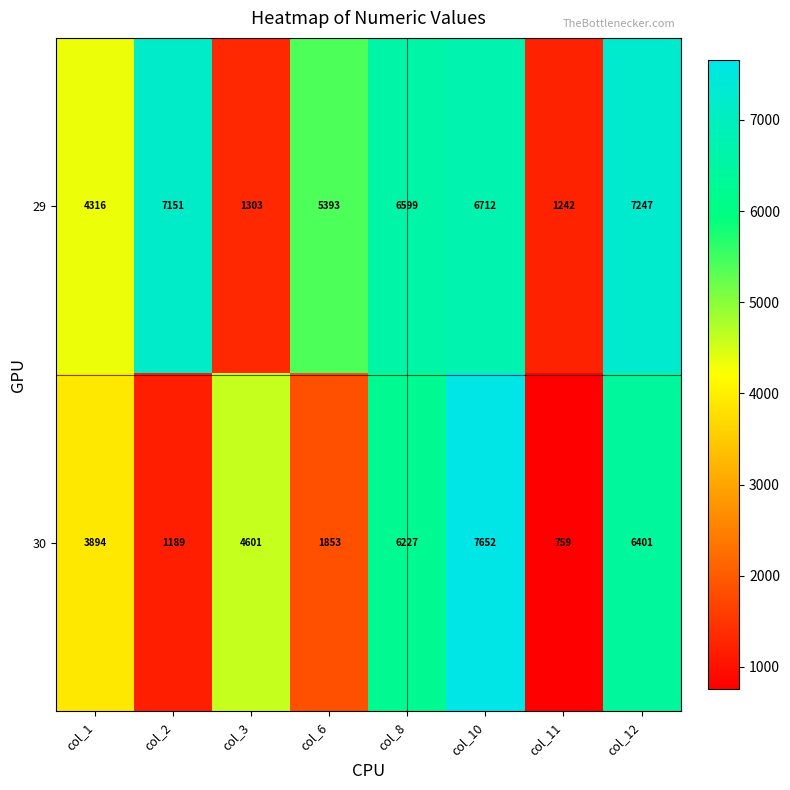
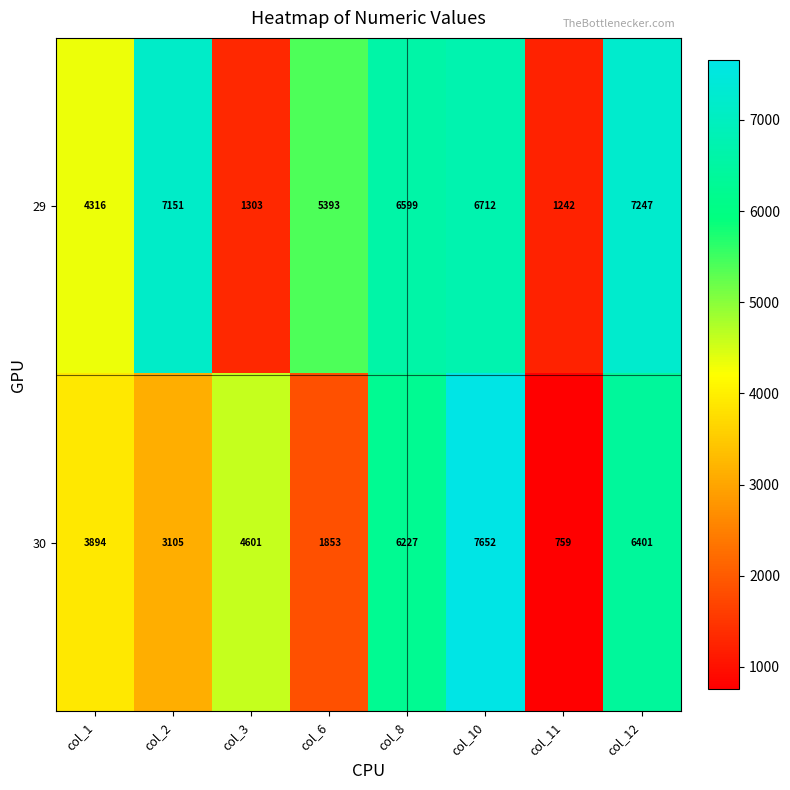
  {
    "29": {
      "col_1": 4316,
      "col_2": 7151,
      "col_3": 1303,
      "col_6": 5393,
      "col_8": 6599,
      "col_10": 6712,
      "col_11": 1242,
      "col_12": 7247
    },
    "30": {
      "col_1": 3894,
-     "col_2": 1189,
+     "col_2": 3105,
      "col_3": 4601,
      "col_6": 1853,
      "col_8": 6227,
      "col_10": 7652,
      "col_11": 759,
      "col_12": 6401
    }
  }
